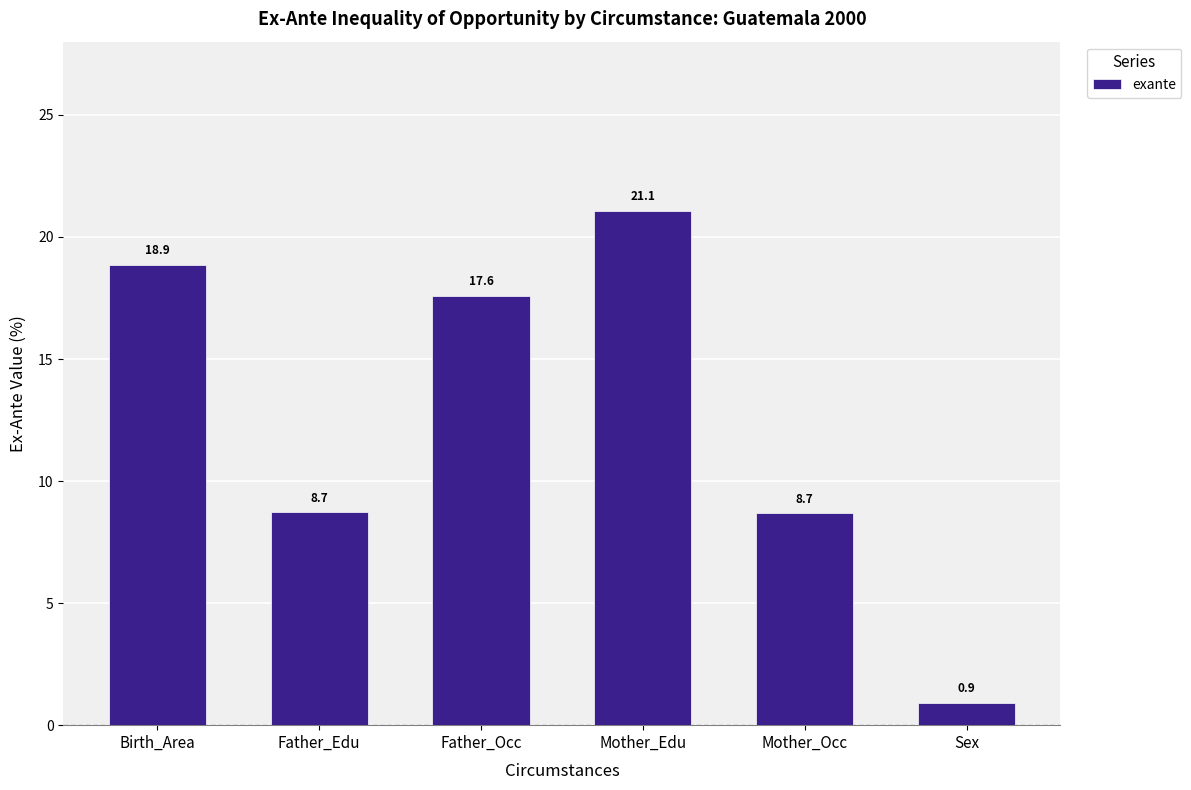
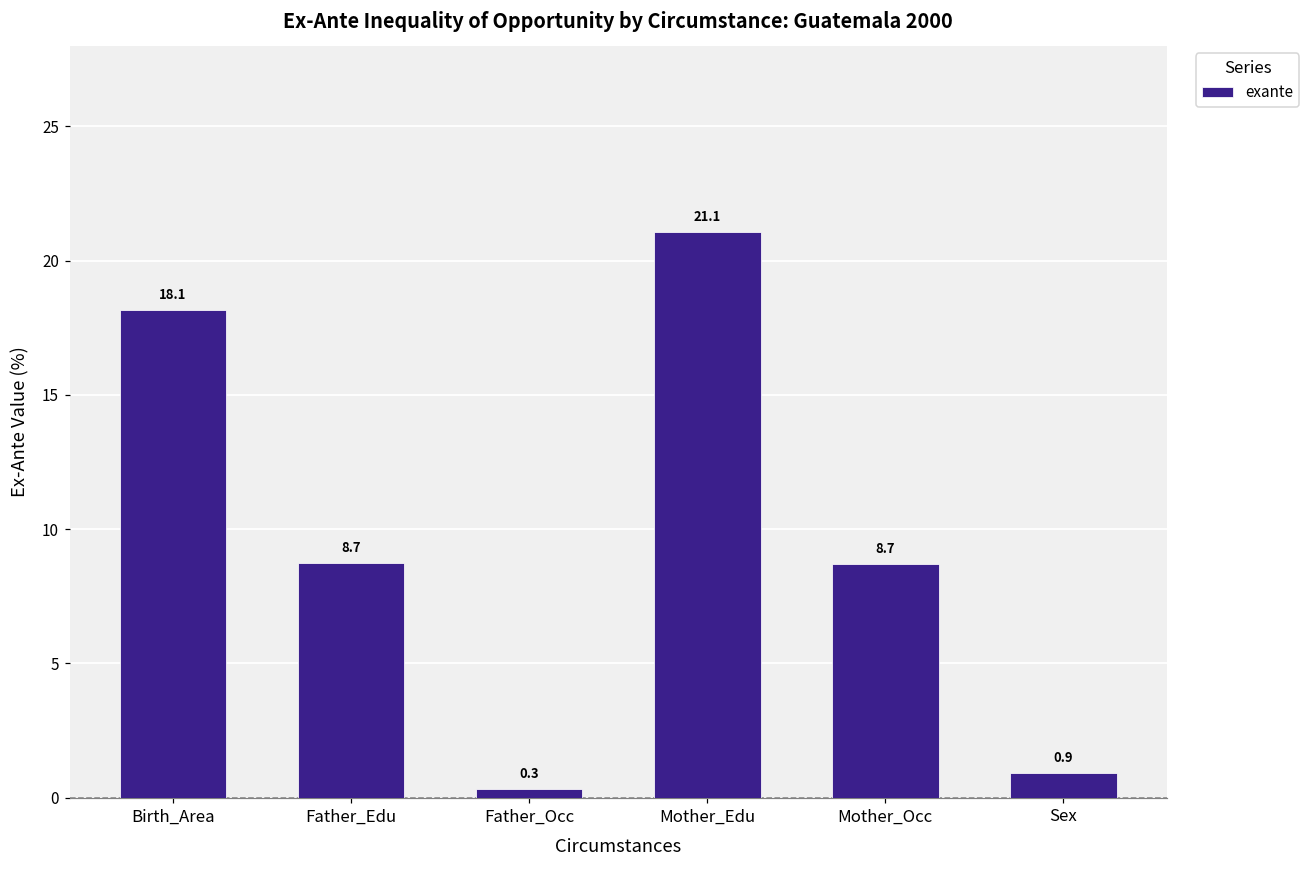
  {
-   "Birth_Area": 18.9,
+   "Birth_Area": 18.1,
    "Father_Edu": 8.7,
-   "Father_Occ": 17.6,
+   "Father_Occ": 0.3,
    "Mother_Edu": 21.1,
    "Mother_Occ": 8.7,
    "Sex": 0.9
  }
